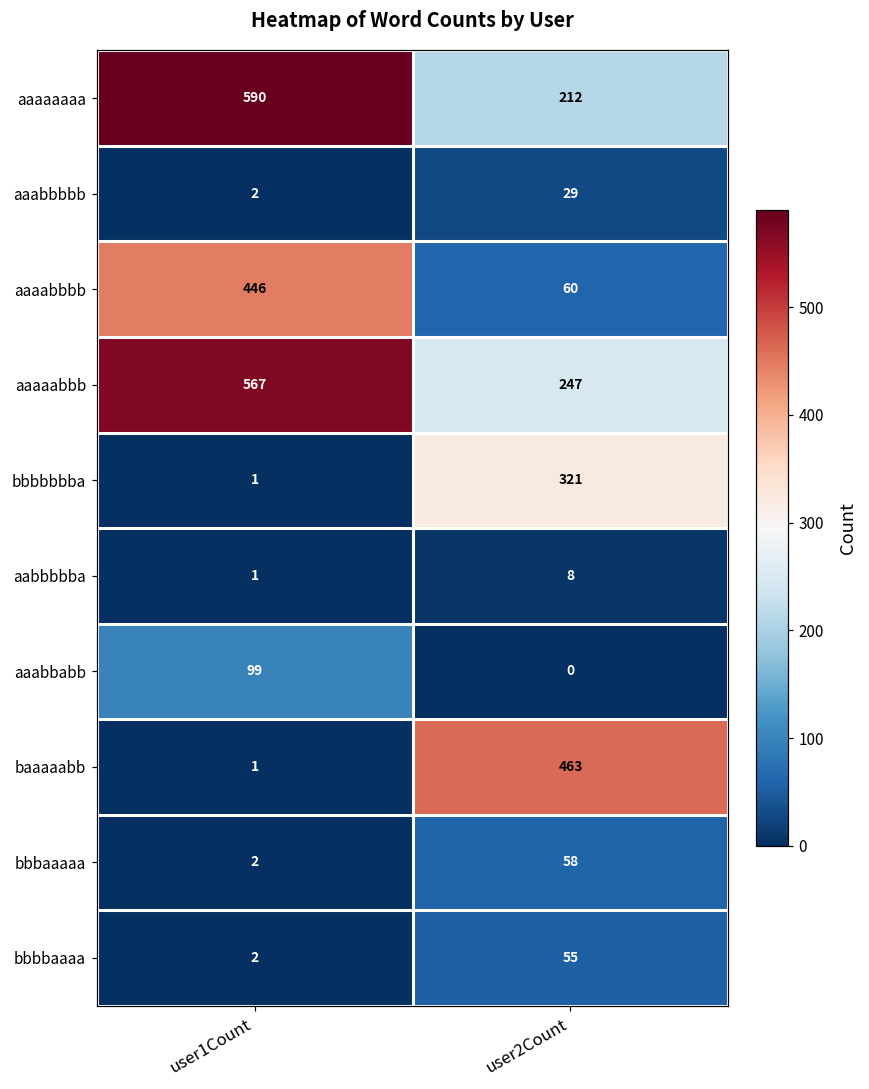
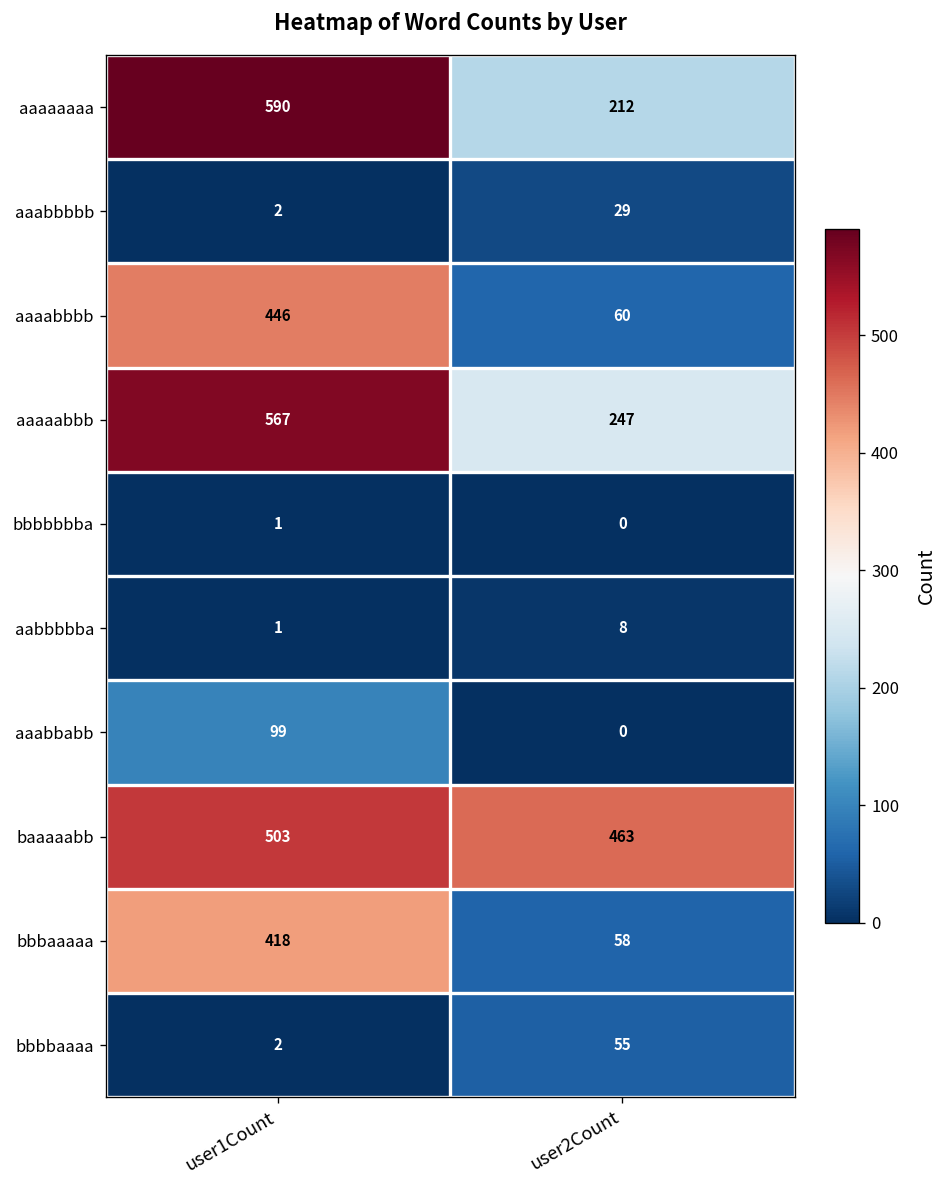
  {
    "aaaaaaaa": {
      "user1Count": 590,
      "user2Count": 212
    },
    "aaabbbbb": {
      "user1Count": 2,
      "user2Count": 29
    },
    "aaaabbbb": {
      "user1Count": 446,
      "user2Count": 60
    },
    "aaaaabbb": {
      "user1Count": 567,
      "user2Count": 247
    },
    "bbbbbbba": {
      "user1Count": 1,
-     "user2Count": 321
+     "user2Count": 0
    },
    "aabbbbba": {
      "user1Count": 1,
      "user2Count": 8
    },
    "aaabbabb": {
      "user1Count": 99,
      "user2Count": 0
    },
    "baaaaabb": {
-     "user1Count": 1,
+     "user1Count": 503,
      "user2Count": 463
    },
    "bbbaaaaa": {
-     "user1Count": 2,
+     "user1Count": 418,
      "user2Count": 58
    },
    "bbbbaaaa": {
      "user1Count": 2,
      "user2Count": 55
    }
  }
